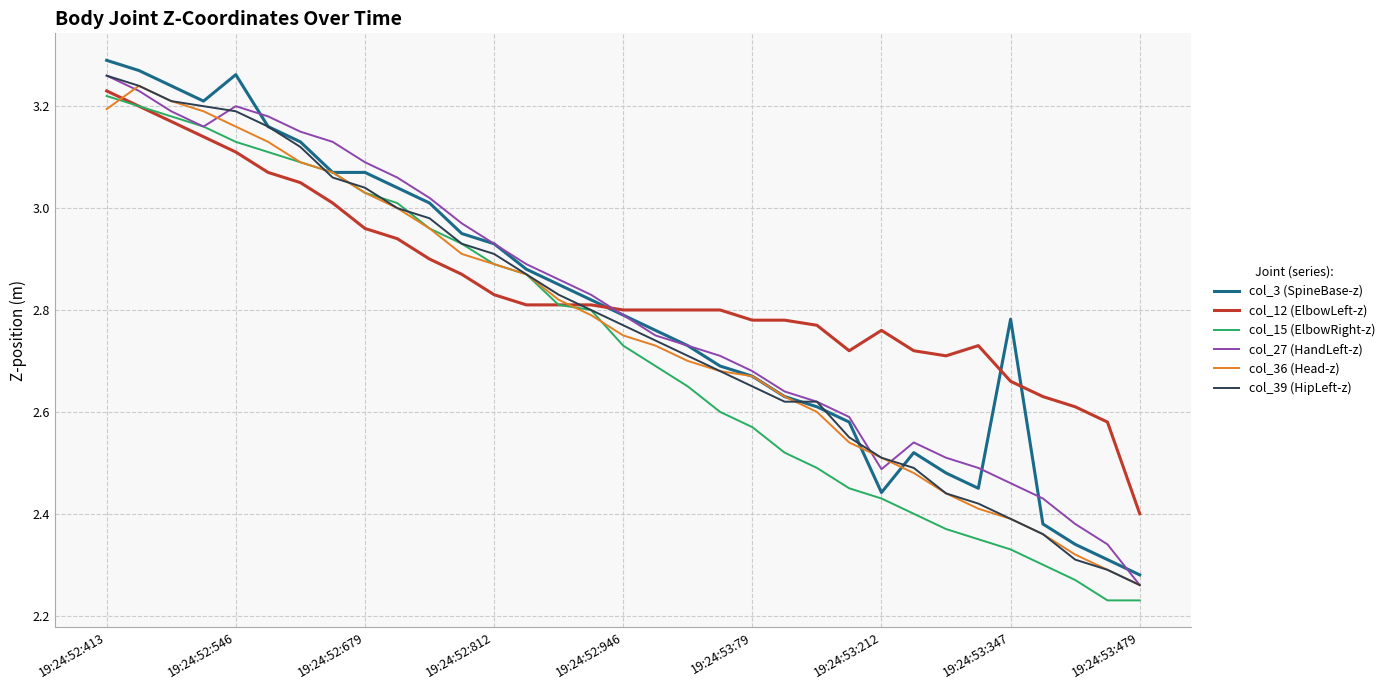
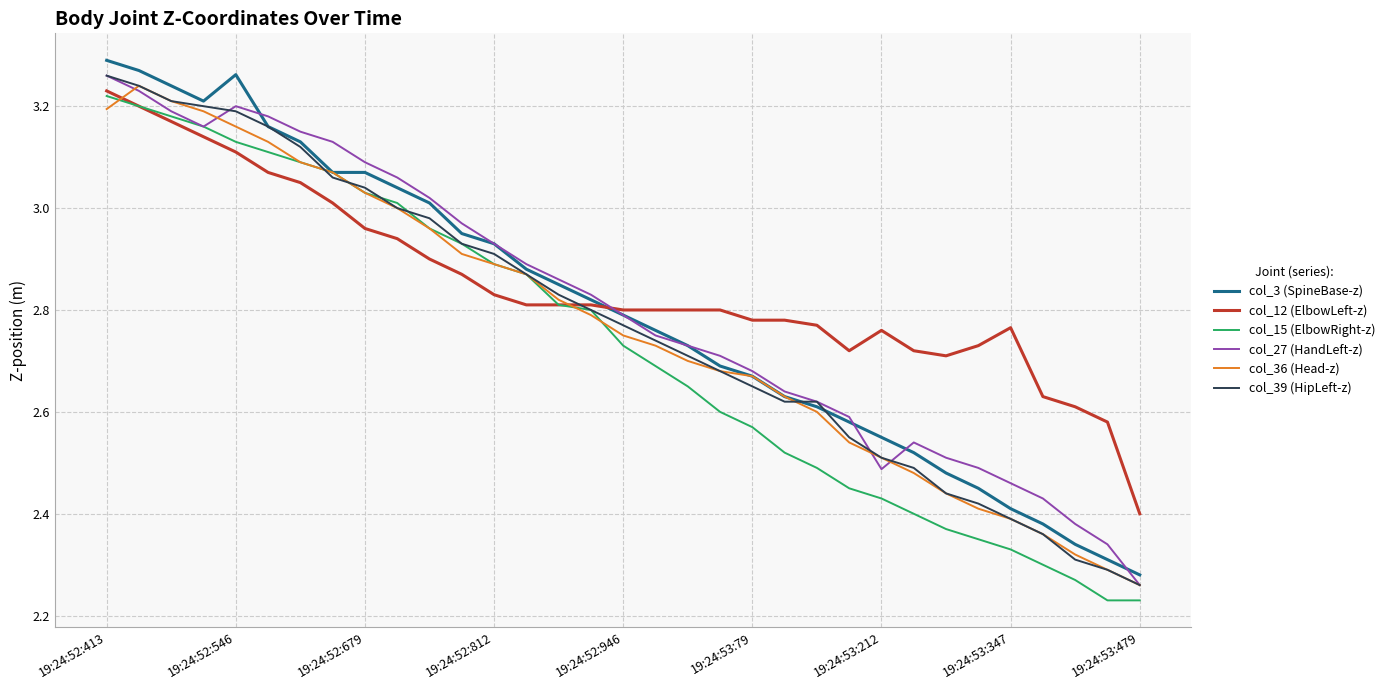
  {
    "col_3 (SpineBase-z)": {
      "19:24:52:413": 3.29,
      "19:24:52:546": 3.26,
      "19:24:52:679": 3.07,
-     "19:24:53:212": 2.44,
-     "19:24:53:347": 2.78,
+     "19:24:53:212": 2.55,
+     "19:24:53:347": 2.41,
      "19:24:53:479": 2.28
    },
    "col_12 (ElbowLeft-z)": {
      "19:24:52:413": 3.23,
      "19:24:52:546": 3.11,
      "19:24:52:679": 2.96,
      "19:24:52:812": 2.83,
      "19:24:52:946": 2.80,
      "19:24:53:79": 2.78,
      "19:24:53:212": 2.76,
-     "19:24:53:347": 2.66,
+     "19:24:53:347": 2.77,
      "19:24:53:479": 2.40
    },
    "col_15 (ElbowRight-z)": {
      "19:24:52:413": 3.22,
      "19:24:52:546": 3.13,
      "19:24:52:946": 2.73,
      "19:24:53:79": 2.57,
      "19:24:53:212": 2.43,
      "19:24:53:347": 2.33,
      "19:24:53:479": 2.23
    },
    "col_27 (HandLeft-z)": {
      "19:24:52:546": 3.20,
      "19:24:52:679": 3.09,
      "19:24:53:79": 2.68,
      "19:24:53:212": 2.49,
      "19:24:53:347": 2.46
    },
    "col_36 (Head-z)": {
      "19:24:52:413": 3.19,
      "19:24:52:546": 3.16,
      "19:24:52:946": 2.75
    },
    "col_39 (HipLeft-z)": {
      "19:24:52:546": 3.19,
      "19:24:52:679": 3.04,
      "19:24:52:812": 2.91,
      "19:24:52:946": 2.77,
      "19:24:53:79": 2.65
    }
  }
